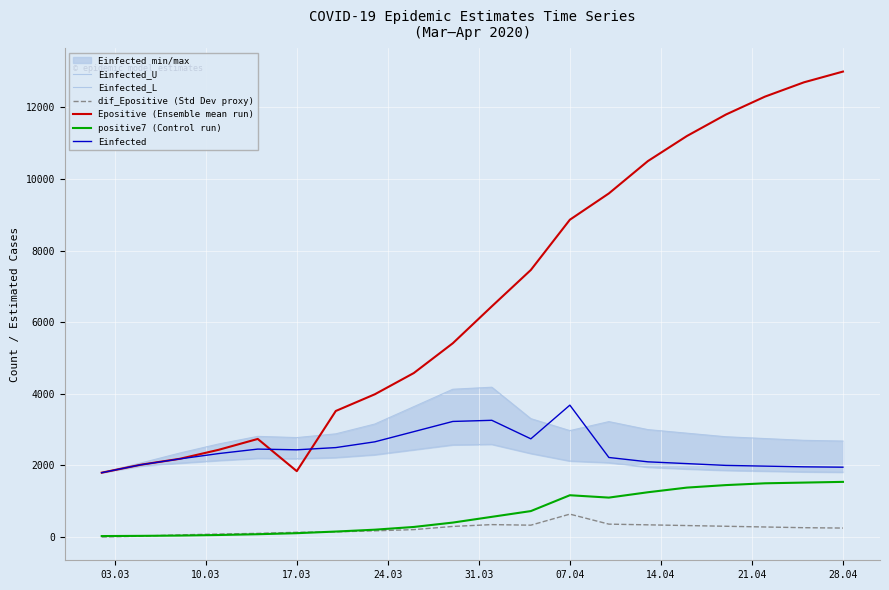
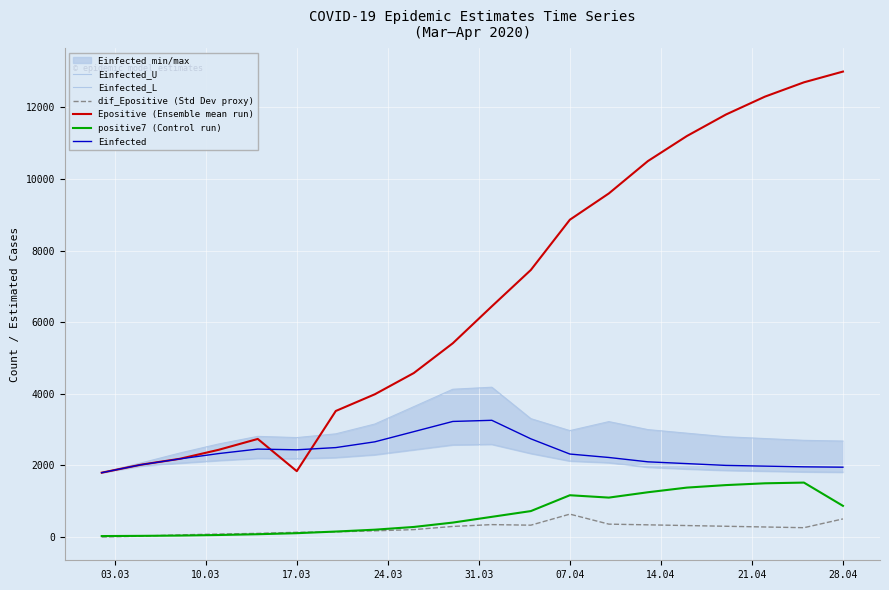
  {
    "dif_Epositive (Std Dev proxy)": {
      "07.04": 600,
-     "28.04": 300
+     "28.04": 500
    },
    "Epositive (Ensemble mean run)": {
      "17.03": 1800,
      "07.04": 8900,
      "28.04": 13000
    },
    "positive7 (Control run)": {
      "07.04": 1200,
-     "28.04": 1500
+     "28.04": 900
    },
    "Einfected": {
      "17.03": 2400,
-     "07.04": 3700,
+     "07.04": 2300,
      "28.04": 2000
    }
  }
